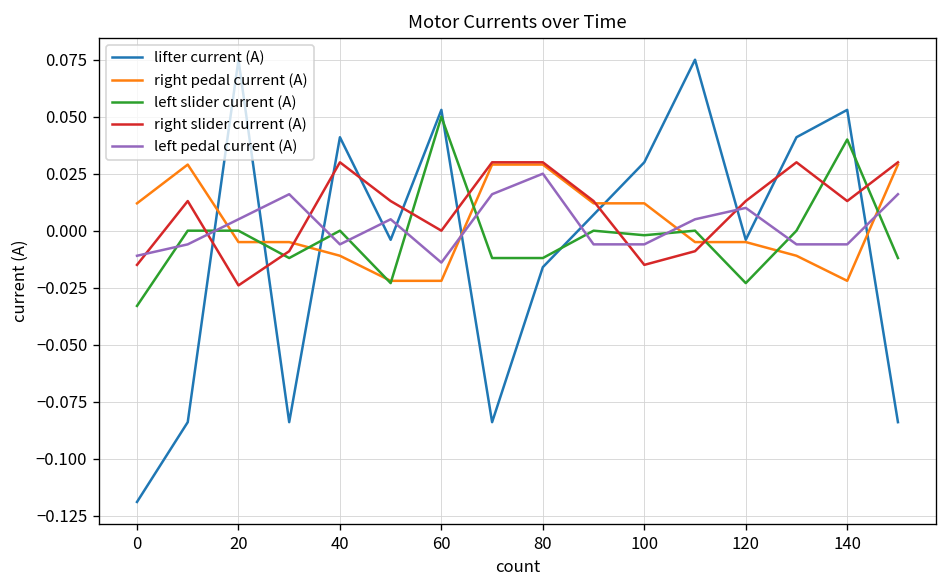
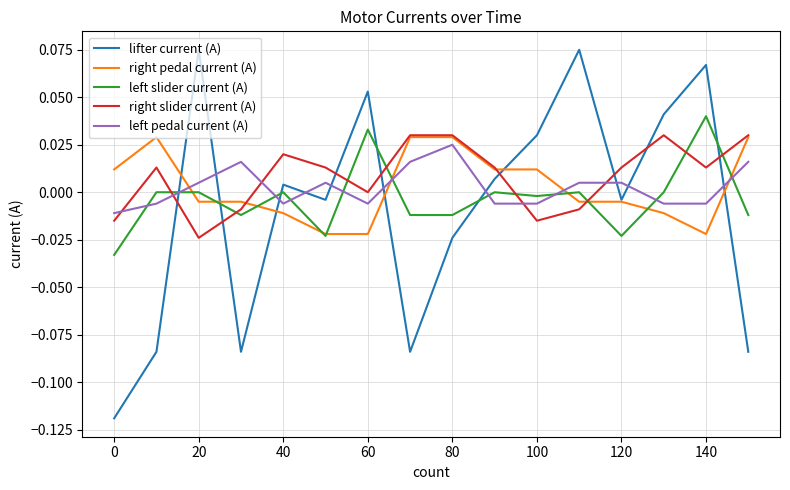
  {
    "lifter current (A)": {
      "0": -0.119,
-     "40": 0.041,
+     "40": 0.004,
      "60": 0.053,
-     "80": -0.016,
+     "80": -0.024,
      "100": 0.030,
-     "140": 0.053
+     "140": 0.067
    },
    "right pedal current (A)": {
      "0": 0.012,
      "20": -0.005,
      "40": -0.011,
      "60": -0.022,
      "100": 0.012,
      "140": -0.022
    },
    "left slider current (A)": {
      "0": -0.033,
      "20": 0.000,
      "40": 0.000,
-     "60": 0.050,
+     "60": 0.033,
      "80": -0.012,
      "100": -0.002,
      "120": -0.023,
      "140": 0.040
    },
    "right slider current (A)": {
      "0": -0.015,
      "20": -0.024,
-     "40": 0.03,
+     "40": 0.02,
      "60": 0.00,
      "100": -0.015,
      "120": 0.013,
      "140": 0.013
    },
    "left pedal current (A)": {
      "0": -0.011,
      "20": 0.005,
      "40": -0.006,
-     "60": -0.014,
+     "60": -0.006,
      "80": 0.025,
      "100": -0.006,
-     "120": 0.010,
+     "120": 0.005,
      "140": -0.006
    }
  }
